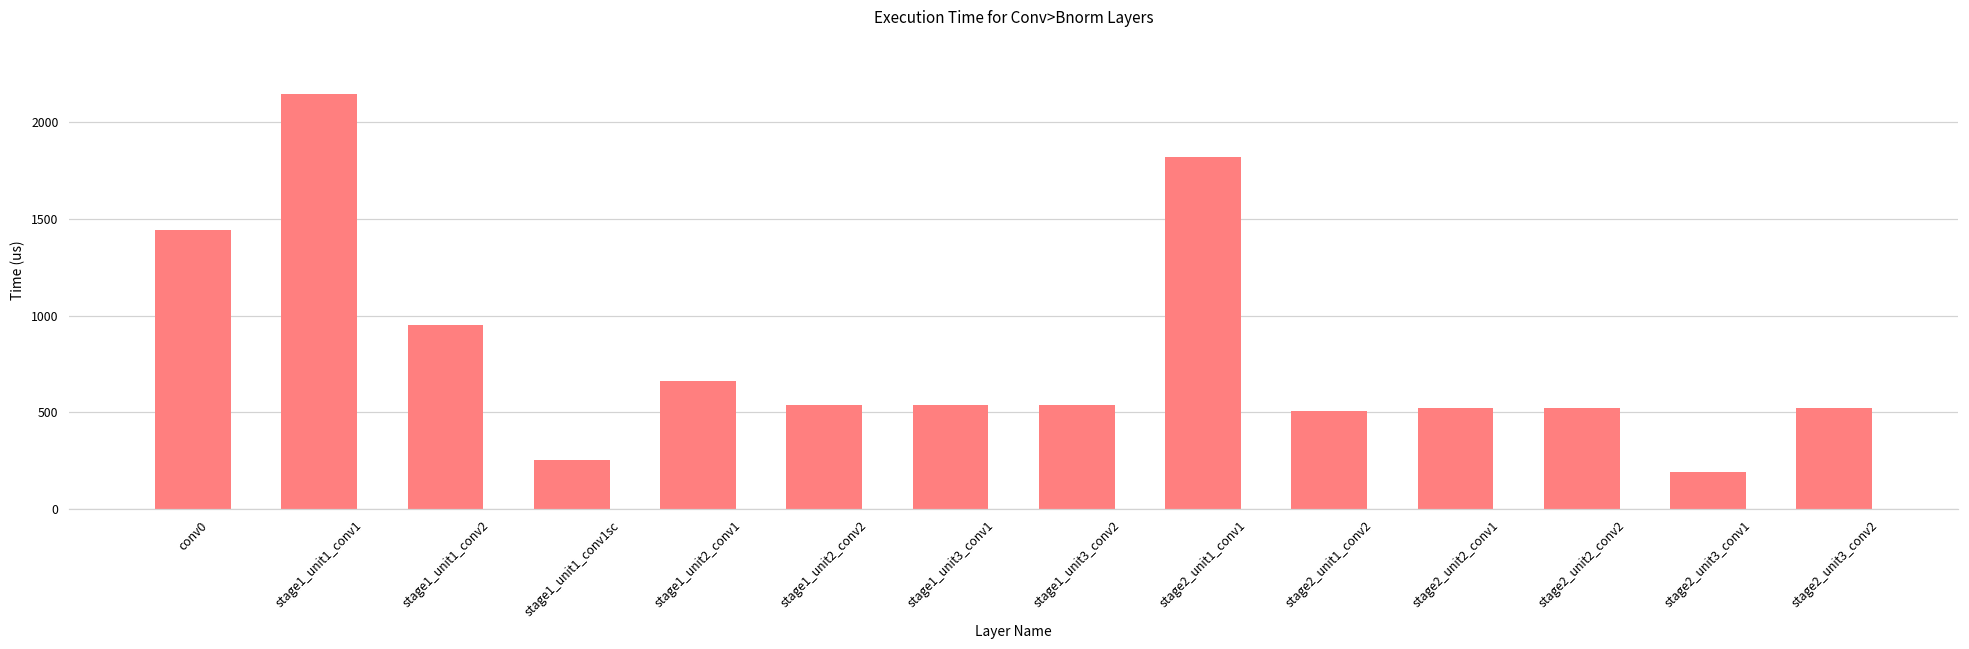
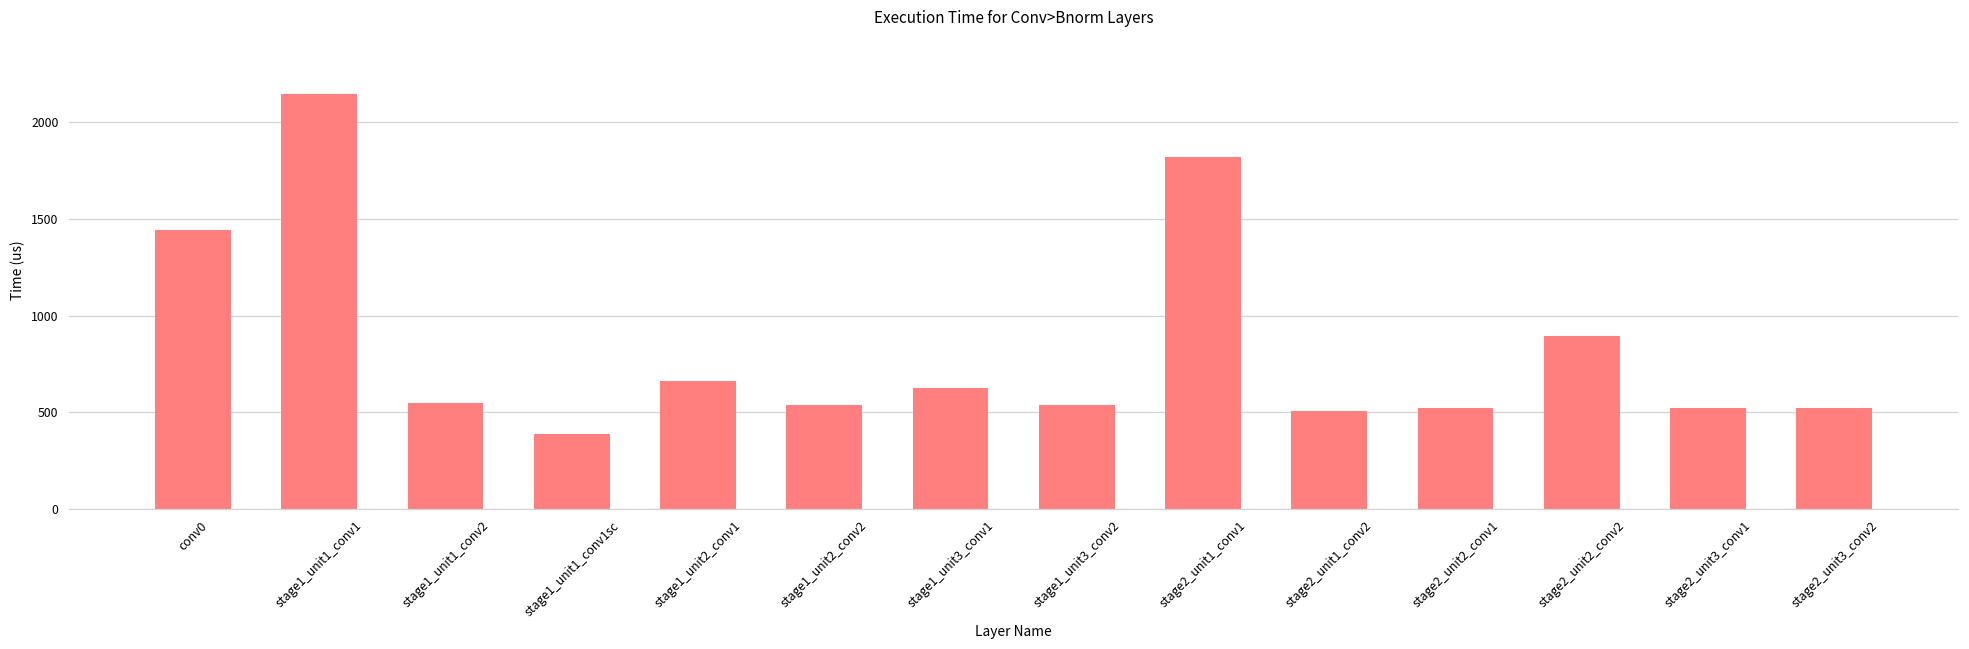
  {
    "conv0": 1440,
    "stage1_unit1_conv1": 2140,
-   "stage1_unit1_conv2": 950,
-   "stage1_unit1_conv1sc": 250,
+   "stage1_unit1_conv2": 550,
+   "stage1_unit1_conv1sc": 390,
    "stage1_unit2_conv1": 660,
    "stage1_unit2_conv2": 540,
-   "stage1_unit3_conv1": 540,
+   "stage1_unit3_conv1": 620,
    "stage1_unit3_conv2": 540,
    "stage2_unit1_conv1": 1820,
    "stage2_unit1_conv2": 510,
    "stage2_unit2_conv1": 520,
-   "stage2_unit2_conv2": 520,
-   "stage2_unit3_conv1": 190,
+   "stage2_unit2_conv2": 890,
+   "stage2_unit3_conv1": 520,
    "stage2_unit3_conv2": 520
  }
